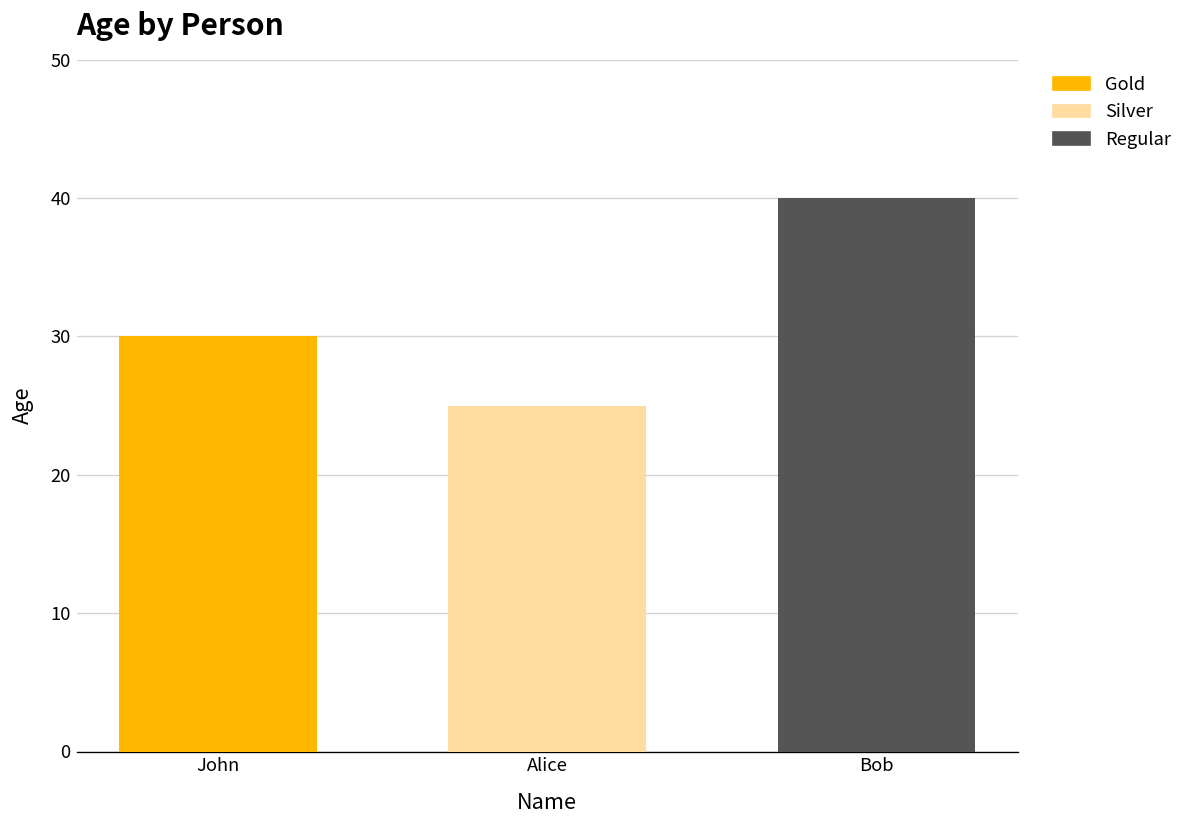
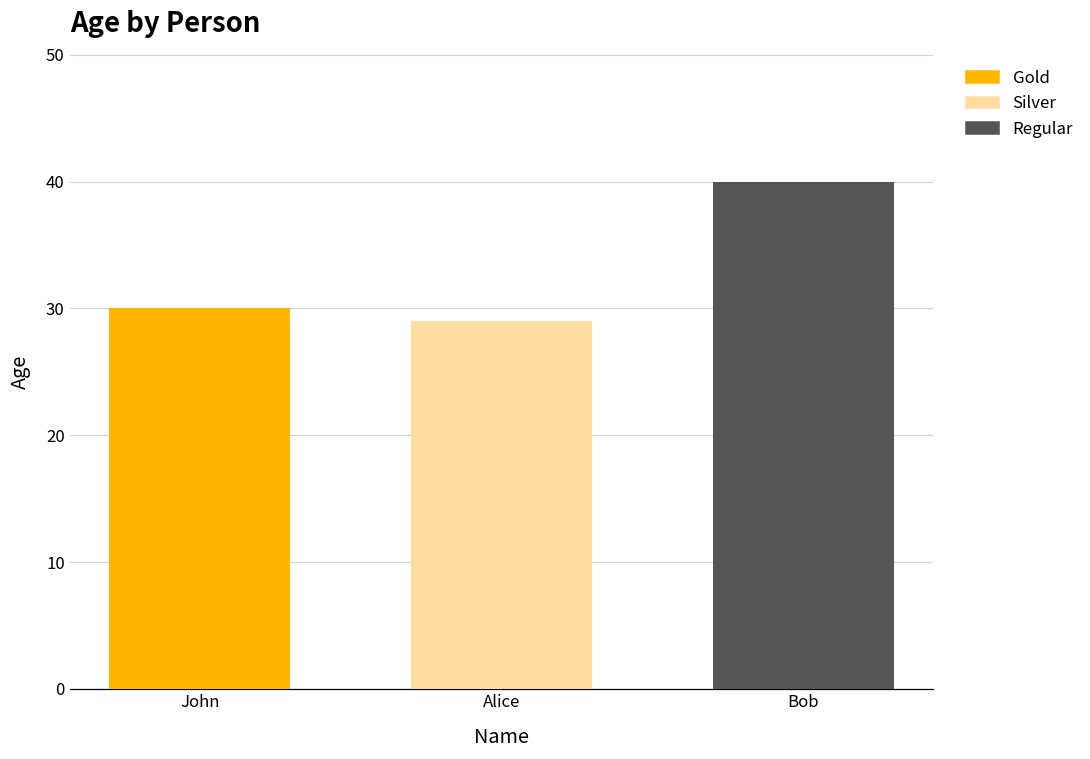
  {
    "Silver": {
-     "Alice": 25
+     "Alice": 29
    },
    "Regular": {
      "Bob": 40
    }
  }
